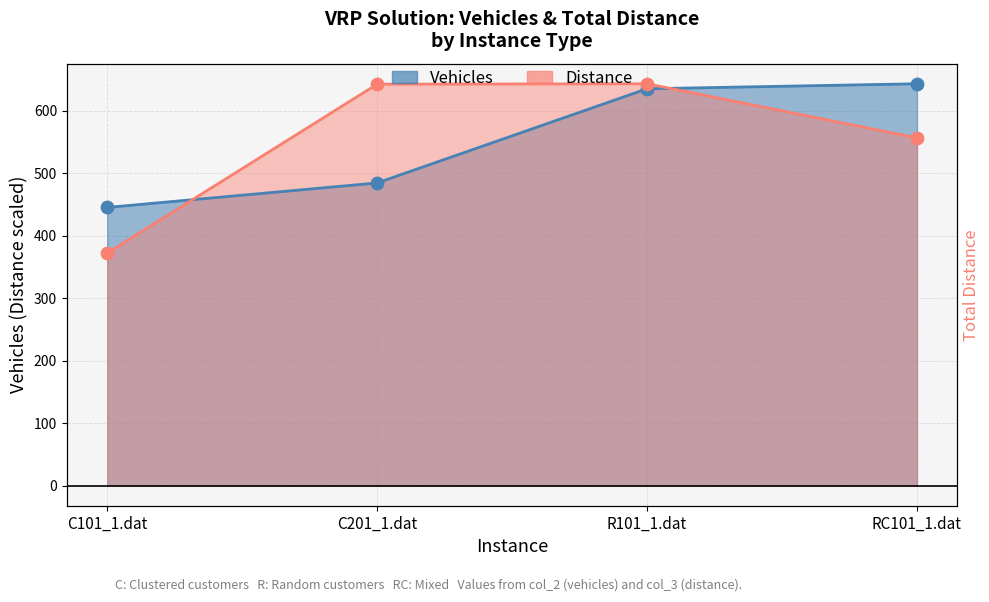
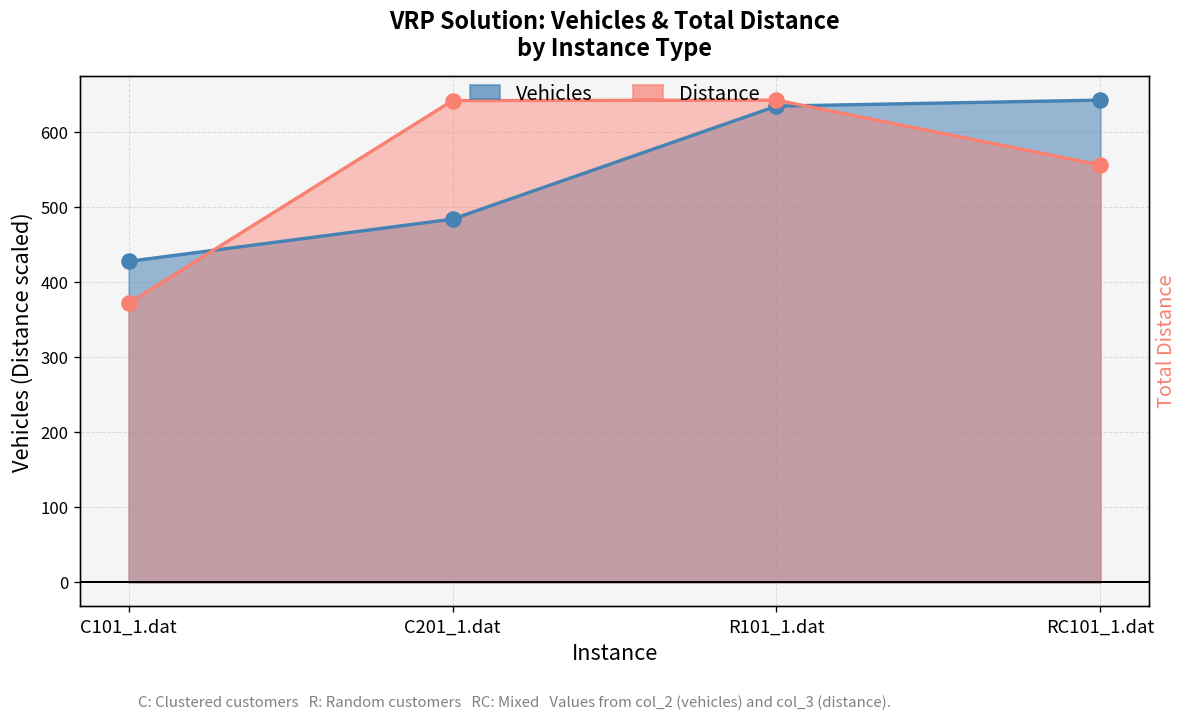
  {
    "Vehicles": {
-     "C101_1.dat": 450,
+     "C101_1.dat": 430,
      "C201_1.dat": 480,
      "R101_1.dat": 640,
      "RC101_1.dat": 640
    }
  }
